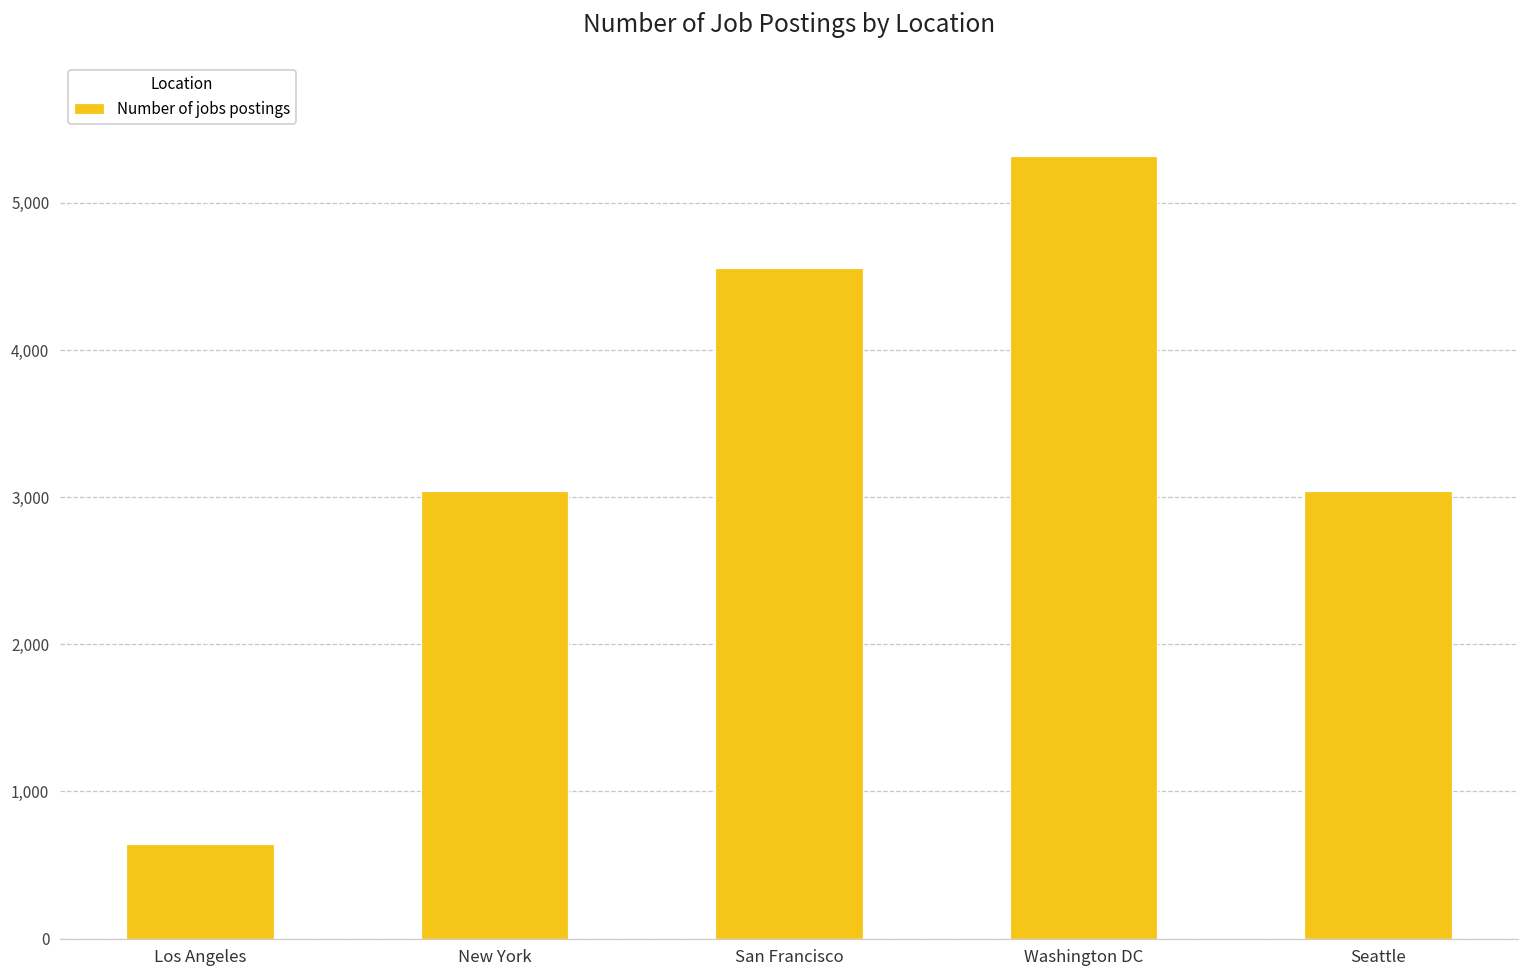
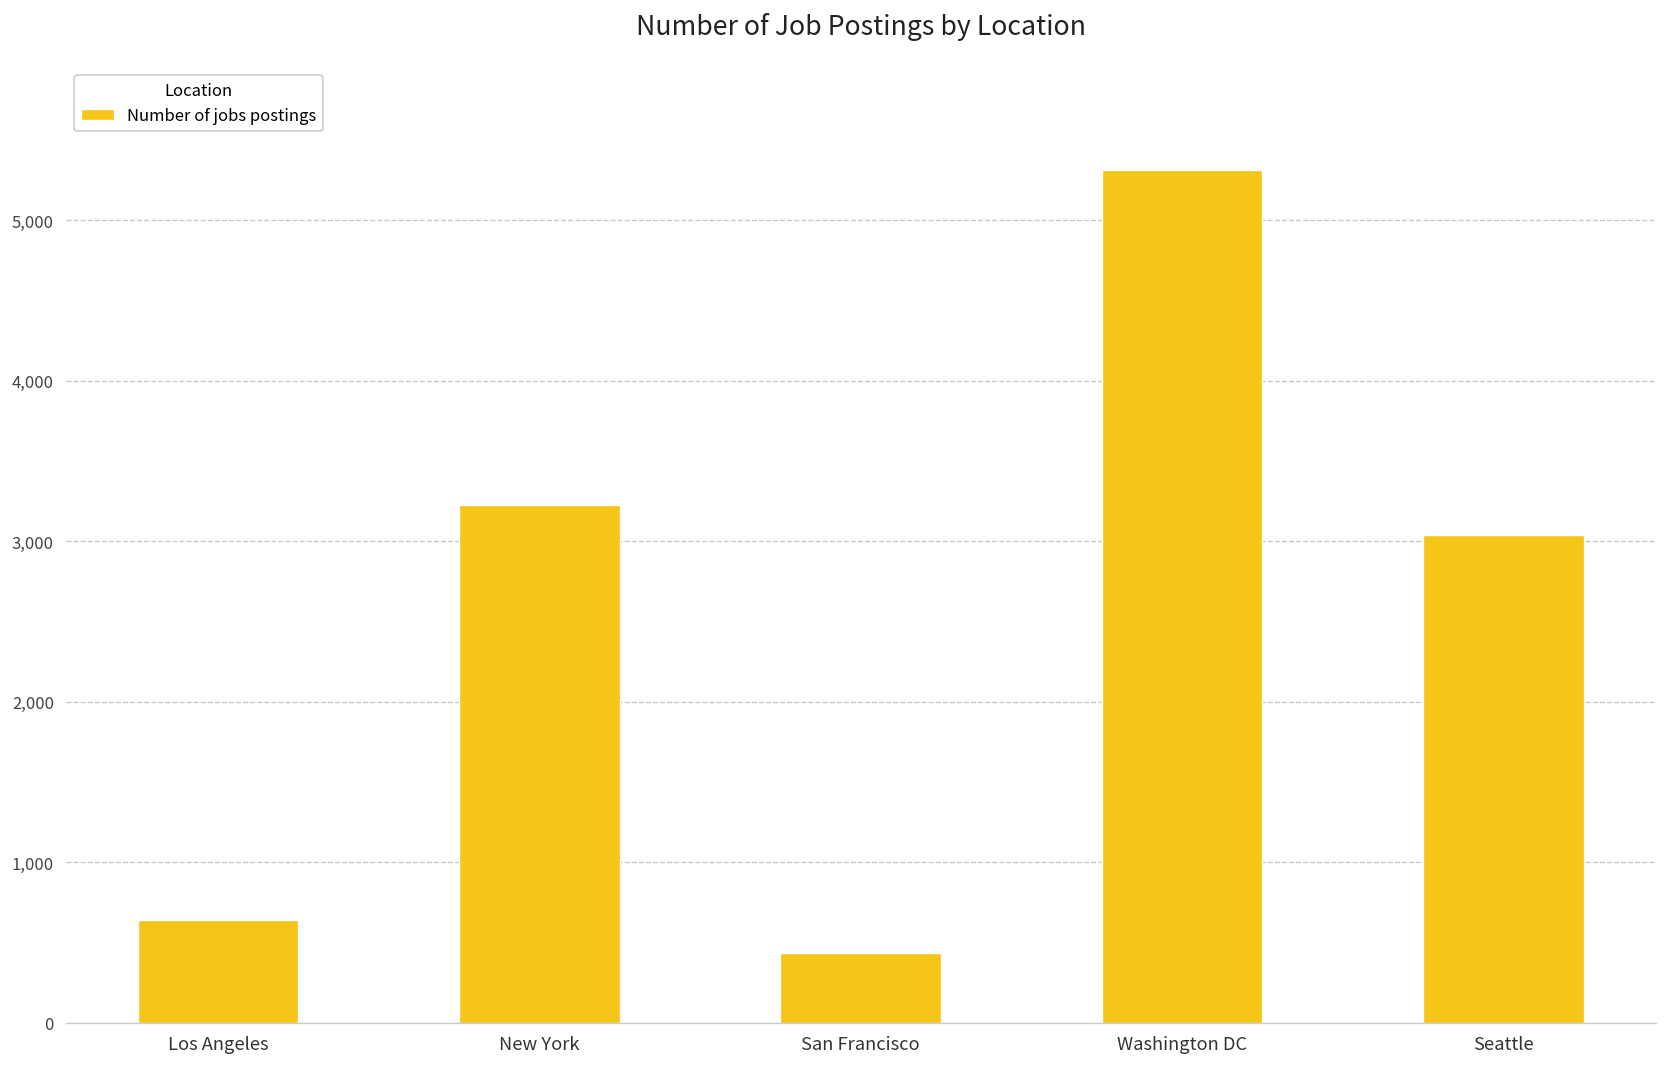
  {
    "Los Angeles": "640",
-   "New York": "3,040",
-   "San Francisco": "4,550",
+   "New York": "3,230",
+   "San Francisco": "440",
    "Washington DC": "5,320",
    "Seattle": "3,040"
  }
